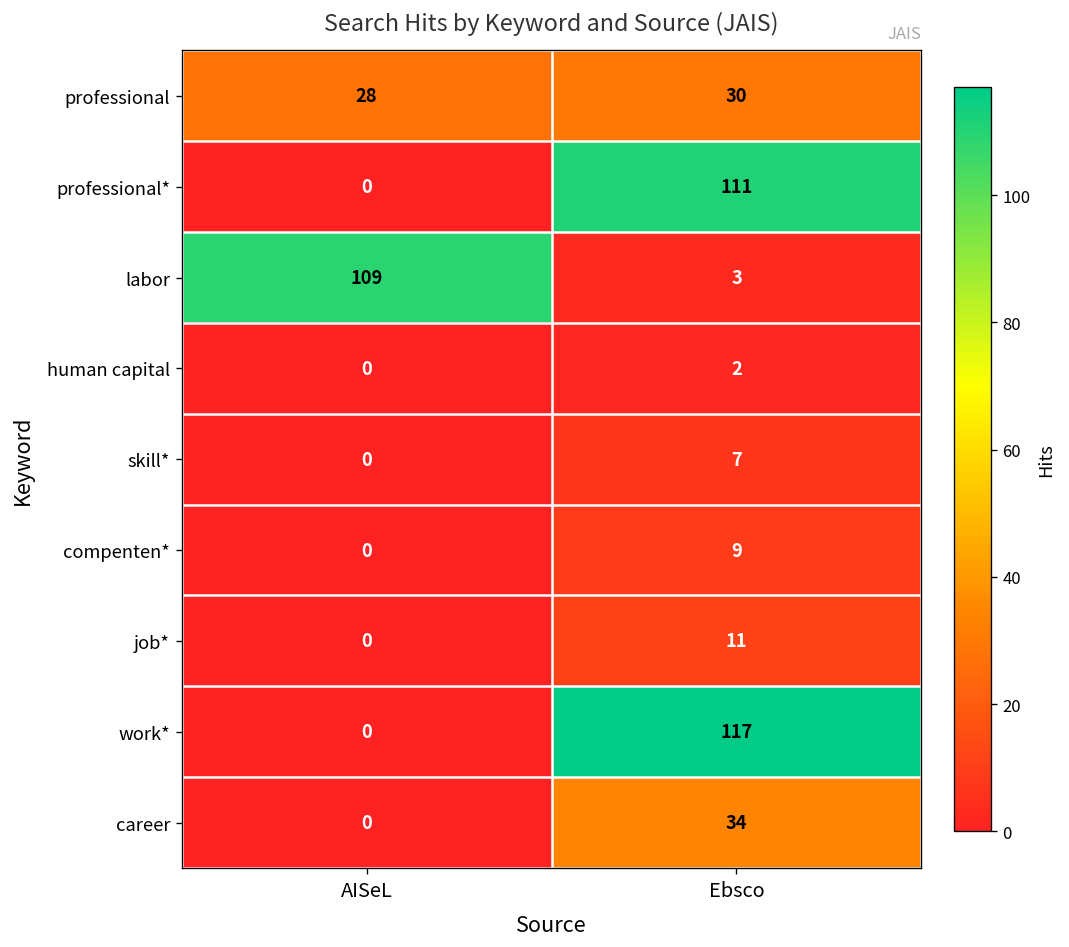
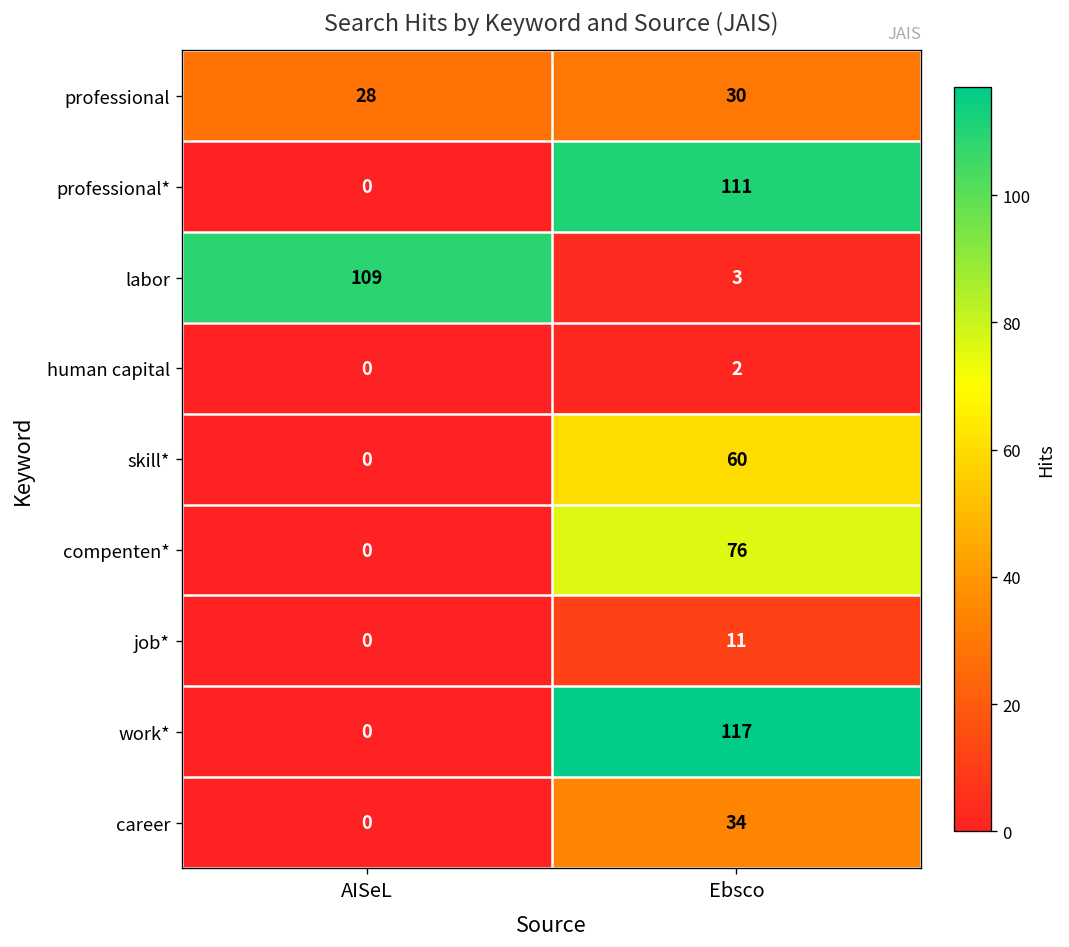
  {
    "professional": {
      "AISeL": 28,
      "Ebsco": 30
    },
    "professional*": {
      "AISeL": 0,
      "Ebsco": 111
    },
    "labor": {
      "AISeL": 109,
      "Ebsco": 3
    },
    "human capital": {
      "AISeL": 0,
      "Ebsco": 2
    },
    "skill*": {
      "AISeL": 0,
-     "Ebsco": 7
+     "Ebsco": 60
    },
    "compenten*": {
      "AISeL": 0,
-     "Ebsco": 9
+     "Ebsco": 76
    },
    "job*": {
      "AISeL": 0,
      "Ebsco": 11
    },
    "work*": {
      "AISeL": 0,
      "Ebsco": 117
    },
    "career": {
      "AISeL": 0,
      "Ebsco": 34
    }
  }
